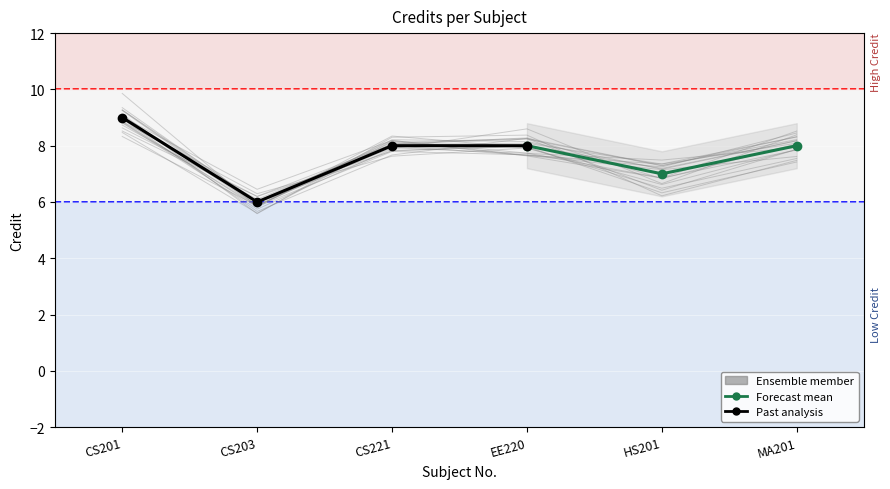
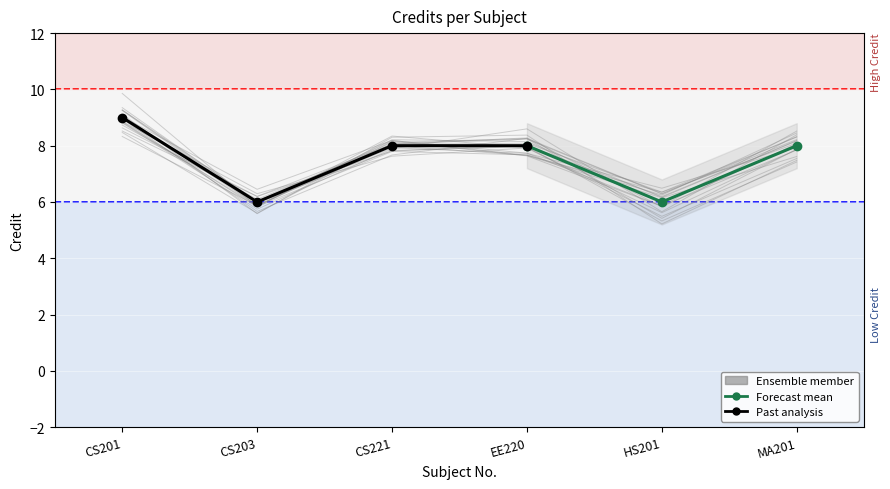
  {
    "Forecast mean": {
-     "HS201": 7
+     "HS201": 6
    }
  }
